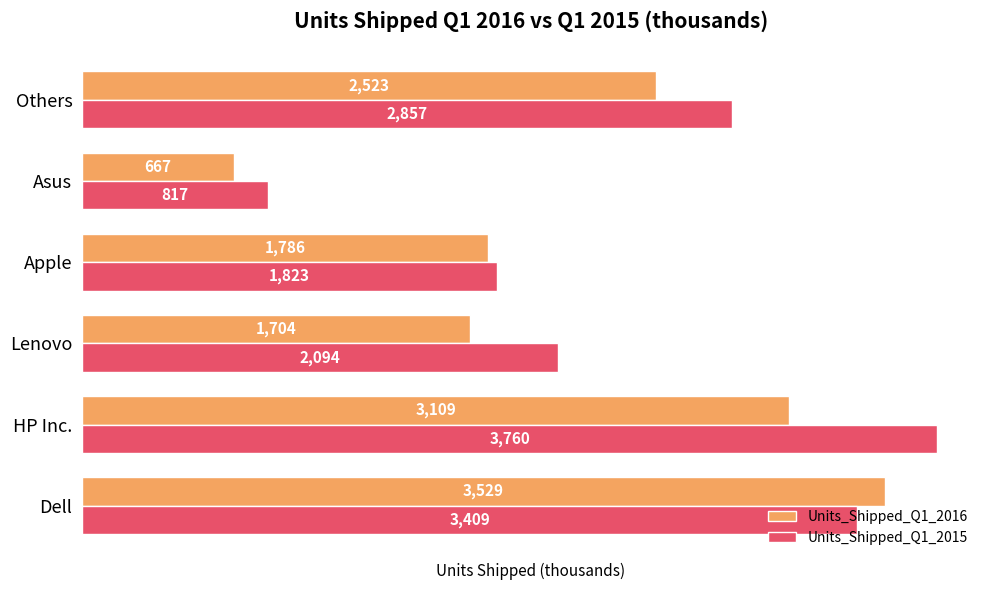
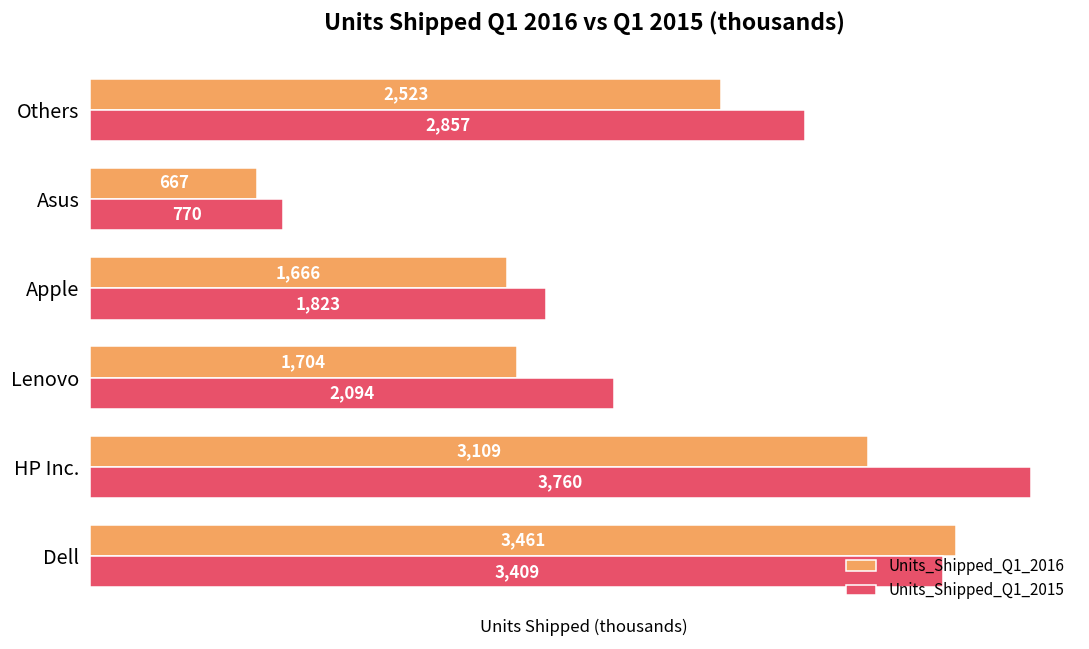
  {
    "Units_Shipped_Q1_2016": {
      "Others": "2,523",
      "Asus": "667",
-     "Apple": "1,786",
+     "Apple": "1,666",
      "Lenovo": "1,704",
      "HP Inc.": "3,109",
-     "Dell": "3,529"
+     "Dell": "3,461"
    },
    "Units_Shipped_Q1_2015": {
      "Others": "2,857",
-     "Asus": "817",
+     "Asus": "770",
      "Apple": "1,823",
      "Lenovo": "2,094",
      "HP Inc.": "3,760",
      "Dell": "3,409"
    }
  }
